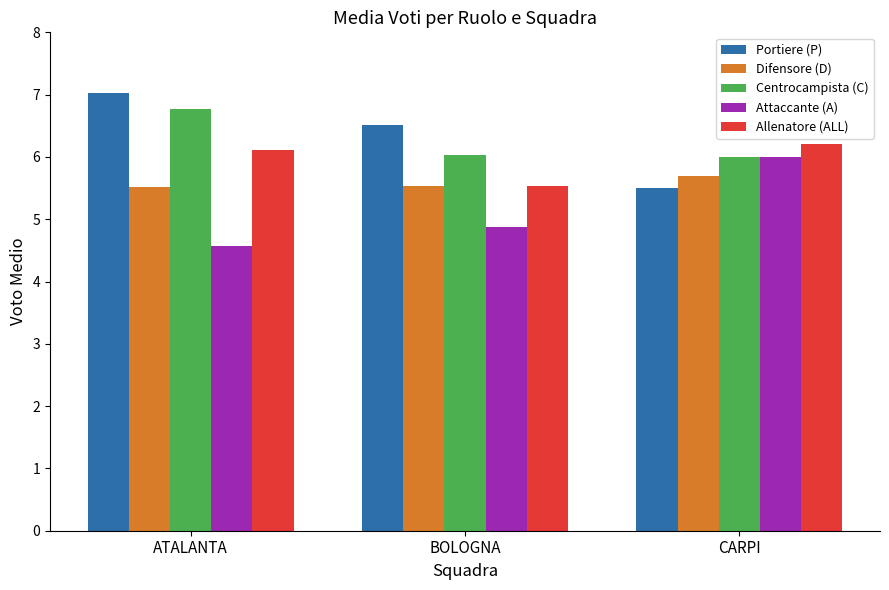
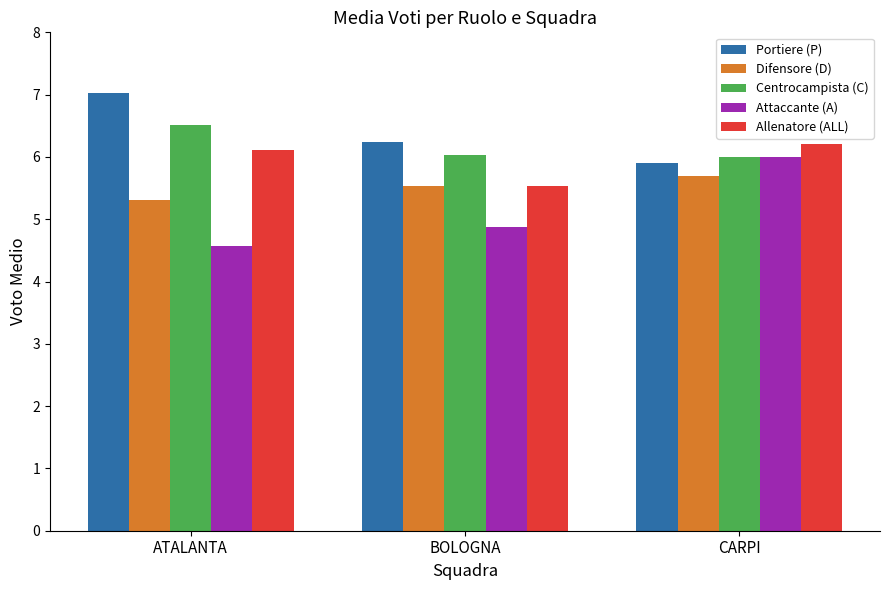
  {
    "Portiere (P)": {
      "ATALANTA": 7.0,
-     "BOLOGNA": 6.5,
-     "CARPI": 5.5
+     "BOLOGNA": 6.2,
+     "CARPI": 5.9
    },
    "Difensore (D)": {
-     "ATALANTA": 5.5,
+     "ATALANTA": 5.3,
      "BOLOGNA": 5.5,
      "CARPI": 5.7
    },
    "Centrocampista (C)": {
-     "ATALANTA": 6.8,
+     "ATALANTA": 6.5,
      "BOLOGNA": 6.0,
      "CARPI": 6.0
    },
    "Attaccante (A)": {
      "ATALANTA": 4.6,
      "BOLOGNA": 4.9,
      "CARPI": 6.0
    },
    "Allenatore (ALL)": {
      "ATALANTA": 6.1,
      "BOLOGNA": 5.5,
      "CARPI": 6.2
    }
  }
